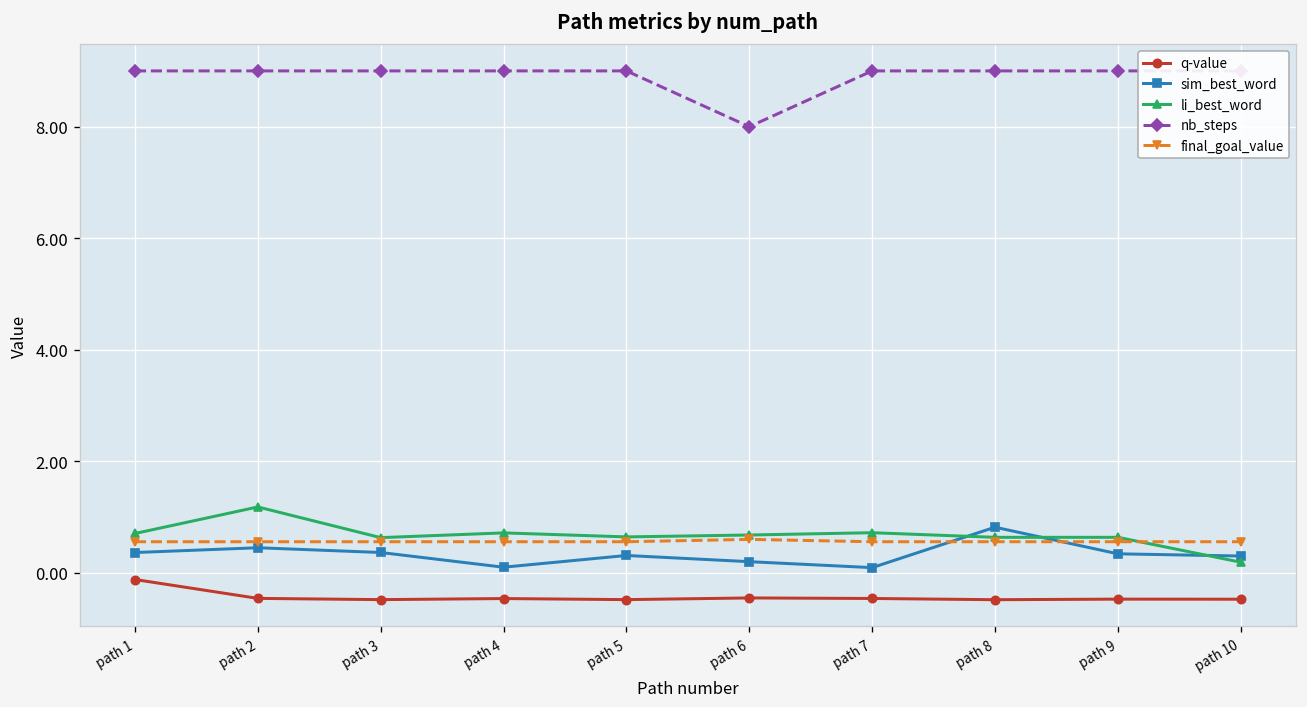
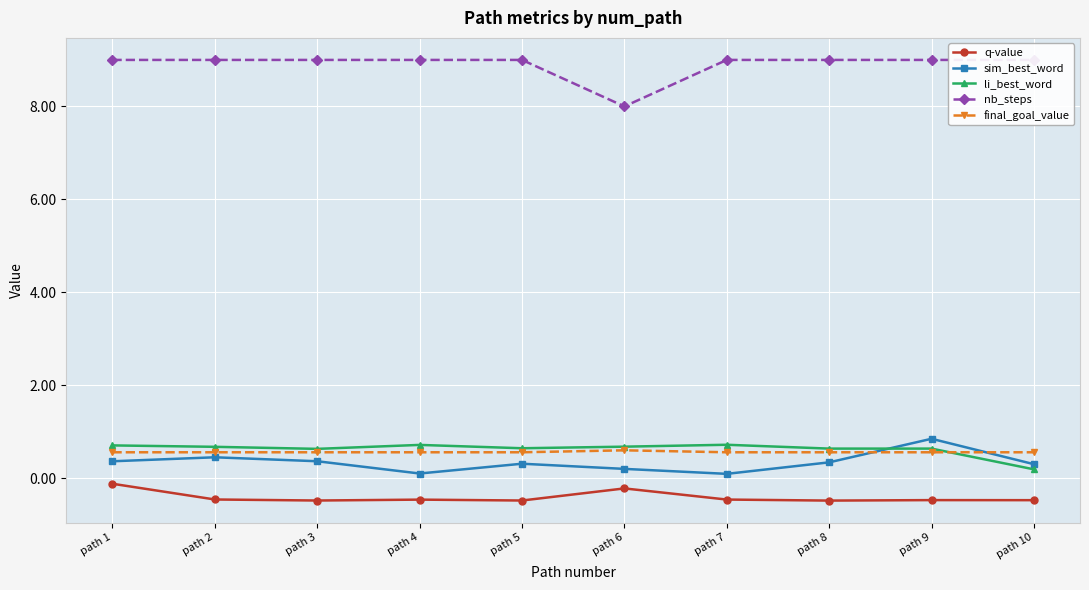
  {
    "q-value": {
      "path 1": -0.1,
      "path 2": -0.5,
      "path 3": -0.5,
      "path 4": -0.5,
      "path 5": -0.5,
-     "path 6": -0.4,
+     "path 6": -0.2,
      "path 7": -0.5,
      "path 8": -0.5,
      "path 9": -0.5,
      "path 10": -0.5
    },
    "sim_best_word": {
      "path 1": 0.4,
      "path 2": 0.5,
      "path 3": 0.4,
      "path 4": 0.1,
      "path 5": 0.3,
      "path 6": 0.2,
      "path 7": 0.1,
-     "path 8": 0.8,
-     "path 9": 0.3,
+     "path 8": 0.3,
+     "path 9": 0.9,
      "path 10": 0.3
    },
    "li_best_word": {
      "path 1": 0.7,
-     "path 2": 1.2,
+     "path 2": 0.7,
      "path 3": 0.6,
      "path 4": 0.7,
      "path 5": 0.6,
      "path 6": 0.7,
      "path 7": 0.7,
      "path 8": 0.6,
      "path 9": 0.6,
      "path 10": 0.2
    },
    "nb_steps": {
      "path 1": 9.0,
      "path 2": 9.0,
      "path 3": 9.0,
      "path 4": 9.0,
      "path 5": 9.0,
      "path 6": 8.0,
      "path 7": 9.0,
      "path 8": 9.0,
      "path 9": 9.0
    },
    "final_goal_value": {
      "path 1": 0.6,
      "path 2": 0.6,
      "path 3": 0.6,
      "path 4": 0.6,
      "path 5": 0.6,
      "path 6": 0.6,
      "path 7": 0.6,
      "path 8": 0.6,
      "path 9": 0.6,
      "path 10": 0.6
    }
  }
